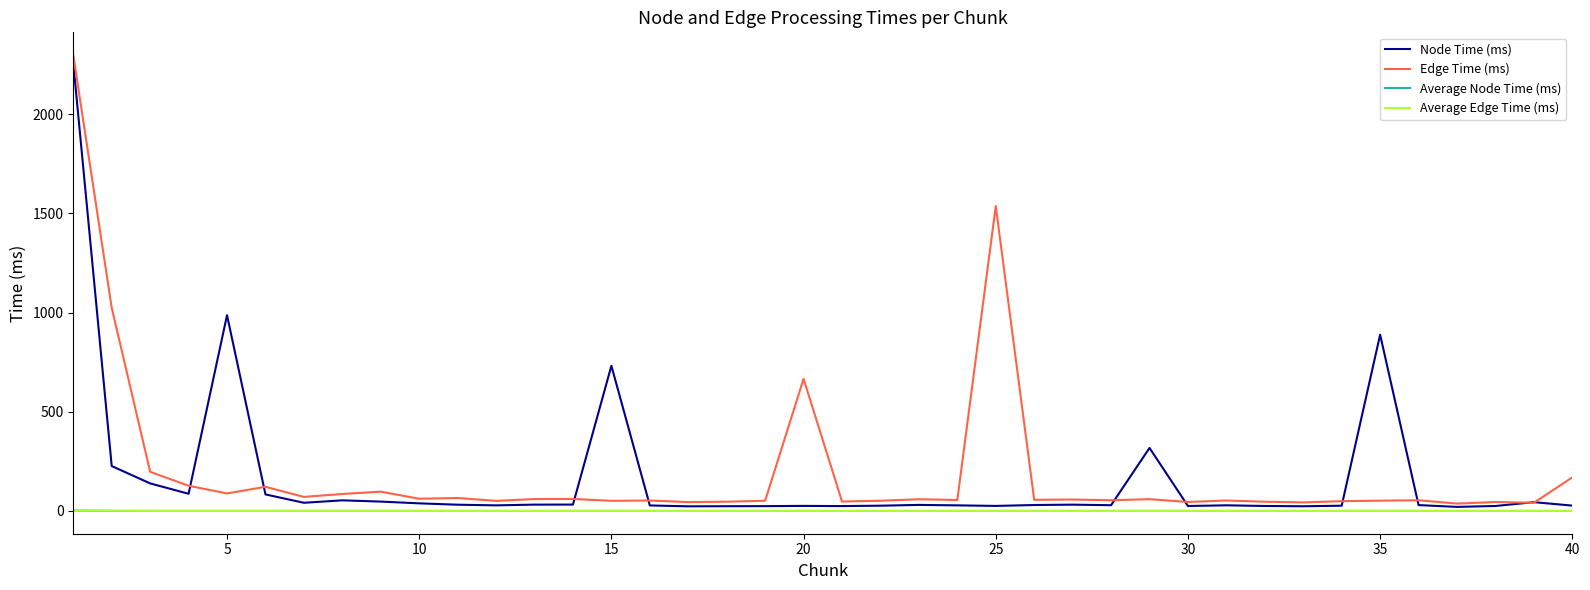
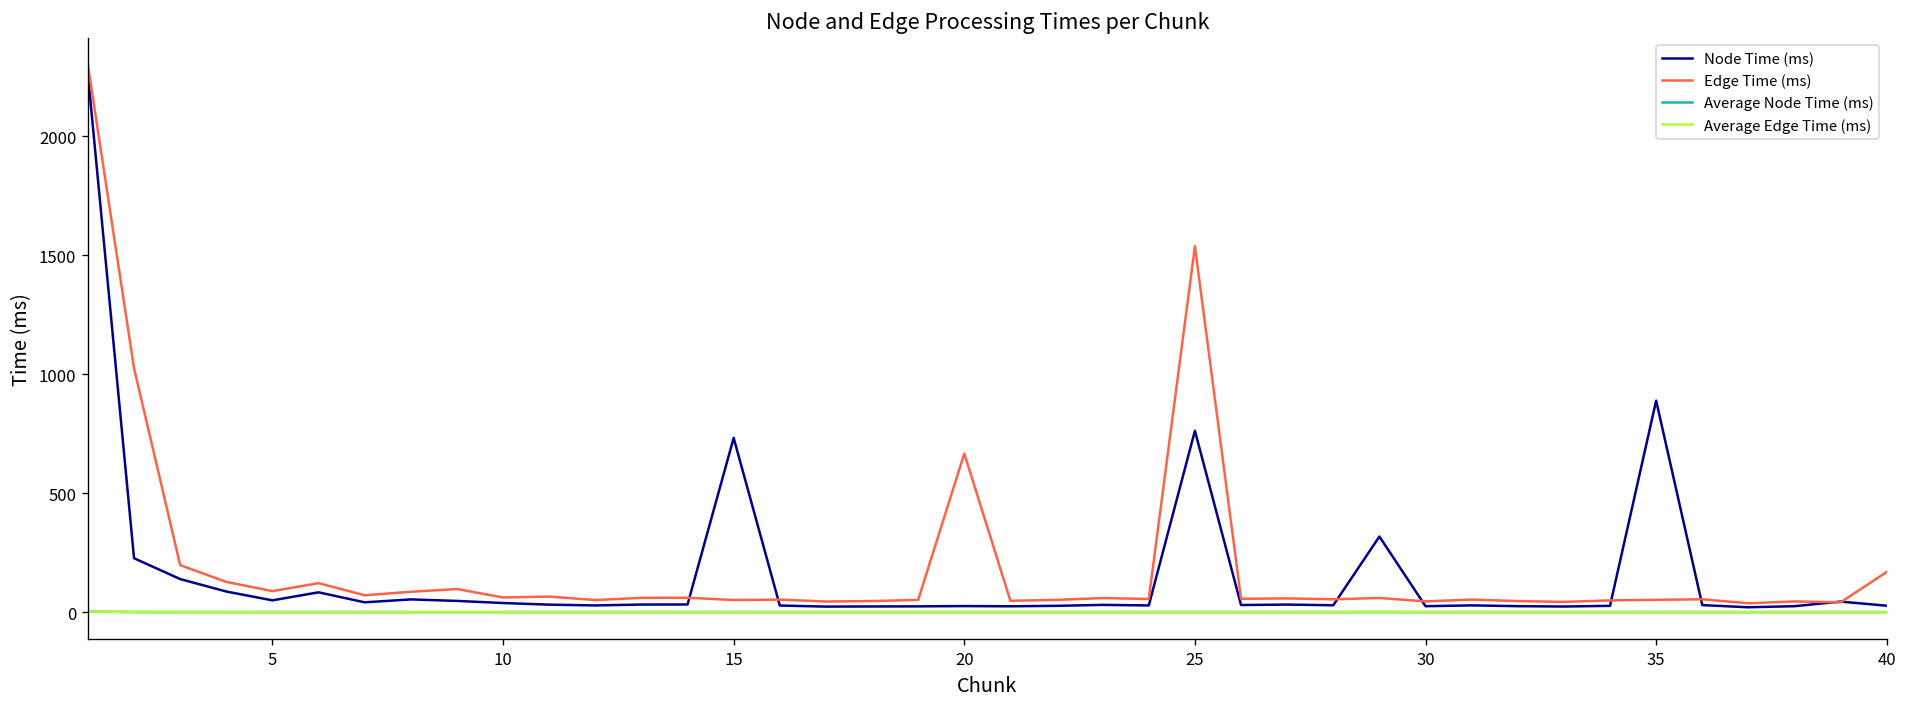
  {
    "Node Time (ms)": {
-     "5": 990,
+     "5": 50,
      "10": 40,
      "15": 730,
      "20": 30,
-     "25": 30,
+     "25": 760,
      "30": 20,
      "35": 890,
      "40": 30
    },
    "Edge Time (ms)": {
      "5": 90,
      "10": 60,
      "15": 50,
      "20": 670,
      "25": 1540,
      "30": 50,
      "35": 50,
      "40": 170
    },
    "Average Edge Time (ms)": {
      "5": 0,
      "10": 0,
      "15": 0,
      "20": 0,
      "25": 0,
      "30": 0,
      "35": 0,
      "40": 0
    }
  }
